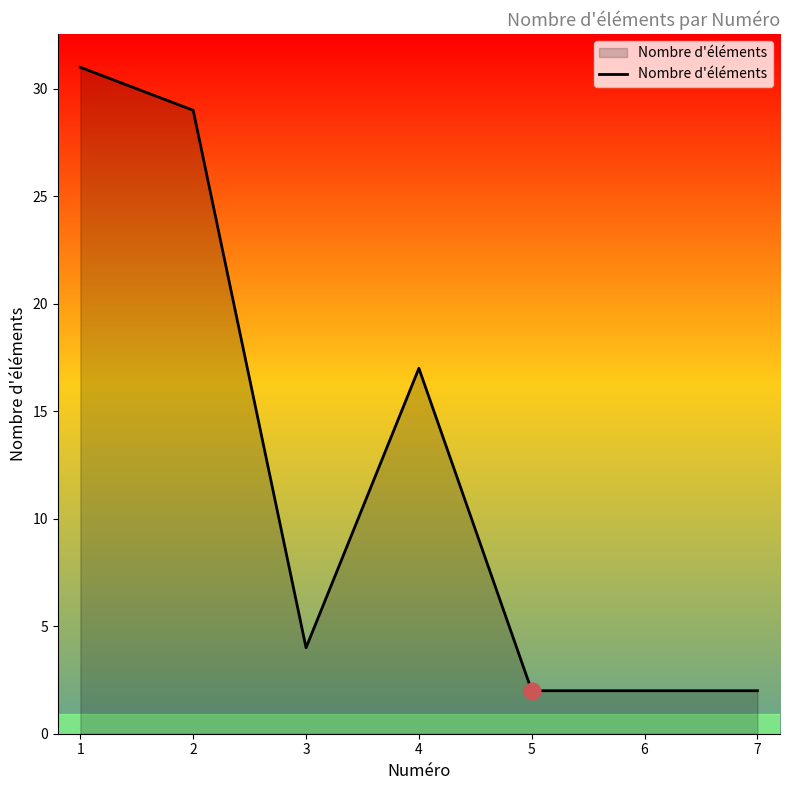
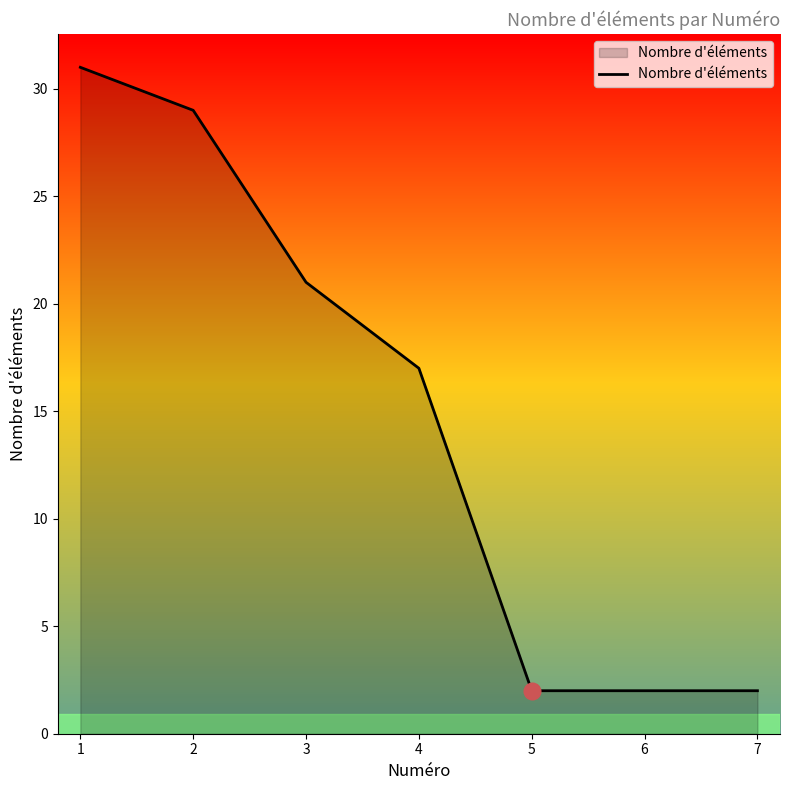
  {
    "Nombre d'éléments": {
      "1": 31,
      "2": 29,
-     "3": 4,
+     "3": 21,
      "4": 17,
      "6": 2,
      "7": 2
    }
  }
